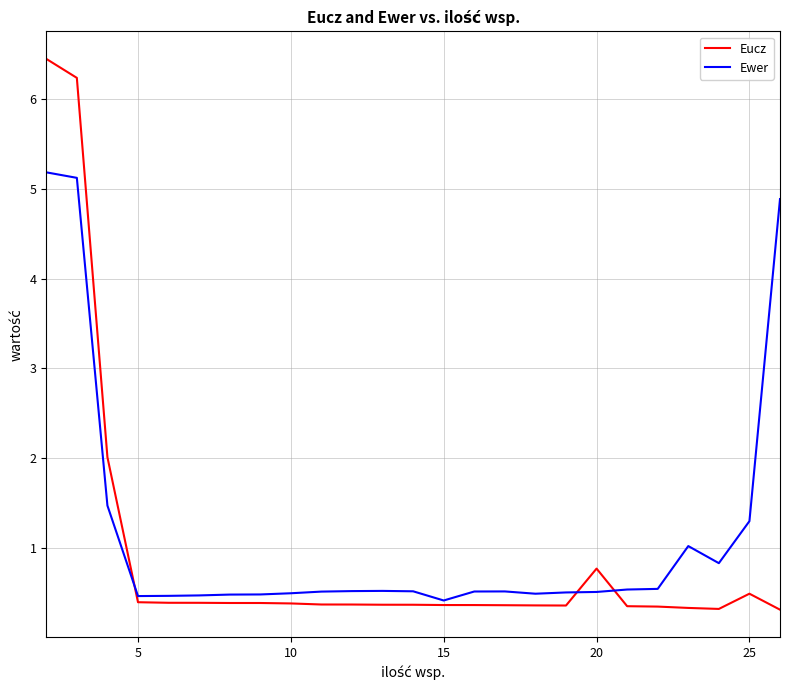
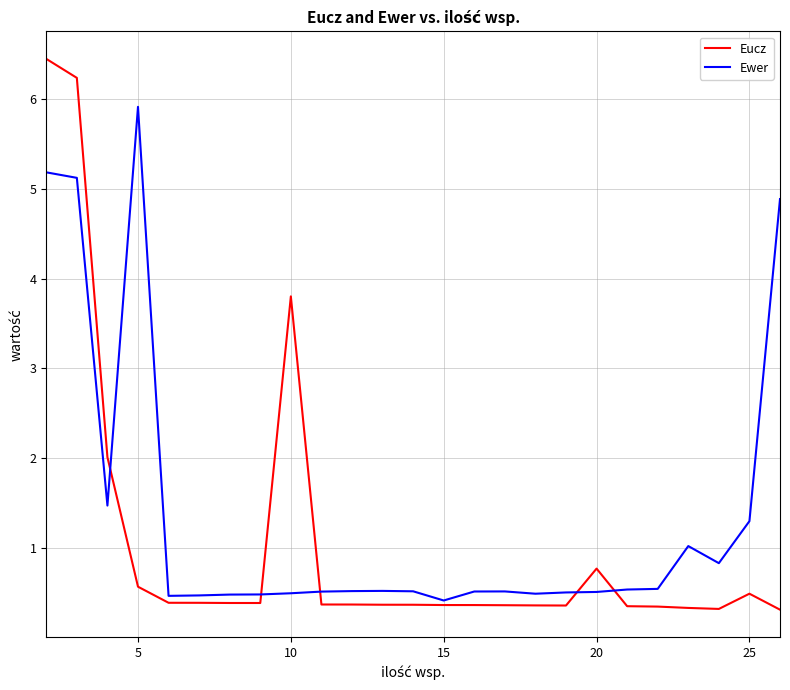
  {
    "Eucz": {
-     "5": 0.4,
-     "10": 0.4,
+     "5": 0.6,
+     "10": 3.8,
      "15": 0.4,
      "20": 0.8,
      "25": 0.5
    },
    "Ewer": {
-     "5": 0.5,
+     "5": 5.9,
      "10": 0.5,
      "15": 0.4,
      "20": 0.5,
      "25": 1.3
    }
  }
